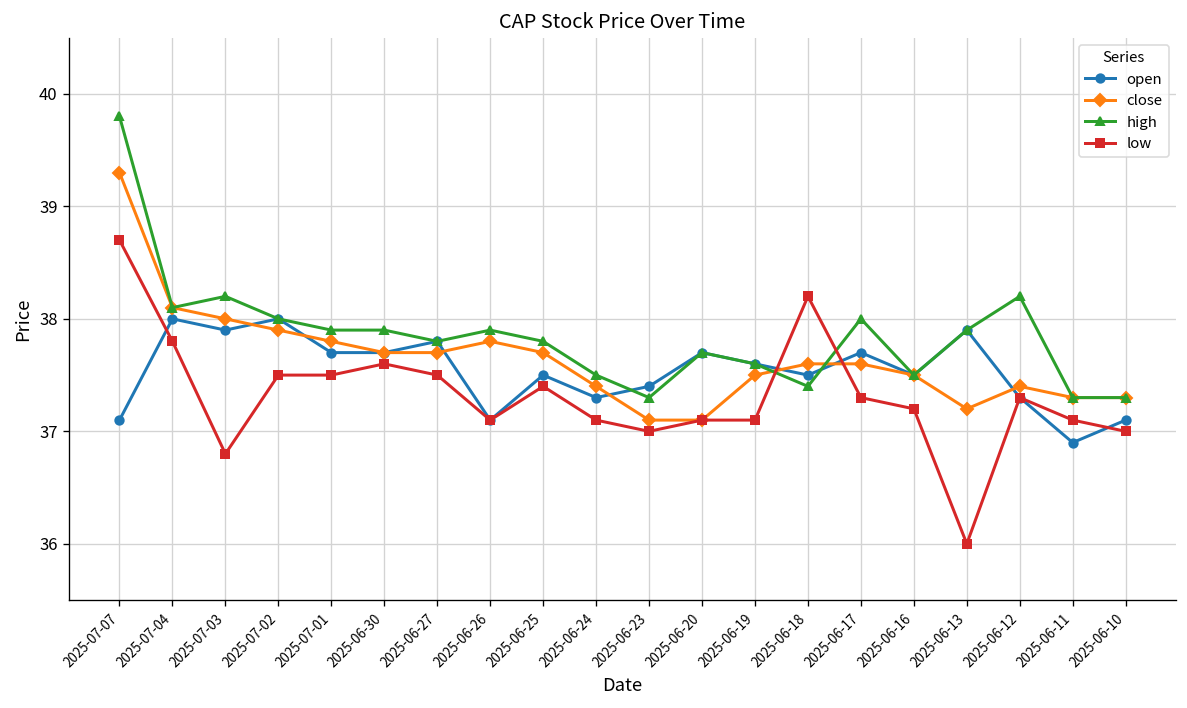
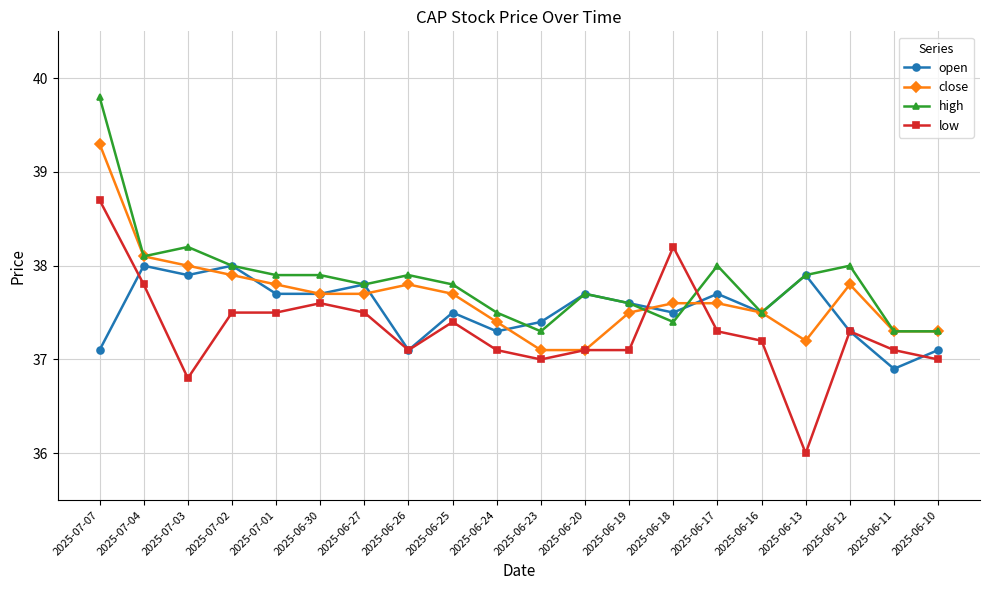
  {
    "open": {
      "2025-07-07": 37.1,
      "2025-07-04": 38.0,
      "2025-07-03": 37.9,
      "2025-07-01": 37.7,
      "2025-06-25": 37.5,
      "2025-06-24": 37.3,
      "2025-06-23": 37.4,
      "2025-06-18": 37.5,
      "2025-06-17": 37.7,
      "2025-06-11": 36.9,
      "2025-06-10": 37.1
    },
    "close": {
      "2025-07-07": 39.3,
      "2025-07-03": 38.0,
      "2025-07-02": 37.9,
      "2025-07-01": 37.8,
      "2025-06-27": 37.7,
      "2025-06-26": 37.8,
      "2025-06-25": 37.7,
      "2025-06-24": 37.4,
      "2025-06-23": 37.1,
      "2025-06-19": 37.5,
      "2025-06-18": 37.6,
      "2025-06-17": 37.6,
      "2025-06-13": 37.2,
-     "2025-06-12": 37.4
+     "2025-06-12": 37.8
    },
    "high": {
      "2025-07-07": 39.8,
      "2025-07-03": 38.2,
      "2025-07-01": 37.9,
      "2025-06-30": 37.9,
      "2025-06-26": 37.9,
      "2025-06-25": 37.8,
      "2025-06-24": 37.5,
      "2025-06-23": 37.3,
      "2025-06-18": 37.4,
      "2025-06-17": 38.0,
-     "2025-06-12": 38.2
+     "2025-06-12": 38.0
    },
    "low": {
      "2025-07-07": 38.7,
      "2025-07-04": 37.8,
      "2025-07-03": 36.8,
      "2025-07-02": 37.5,
      "2025-07-01": 37.5,
      "2025-06-30": 37.6,
      "2025-06-27": 37.5,
      "2025-06-25": 37.4,
      "2025-06-24": 37.1,
      "2025-06-23": 37.0,
      "2025-06-19": 37.1,
      "2025-06-18": 38.2,
      "2025-06-17": 37.3,
      "2025-06-16": 37.2,
      "2025-06-13": 36.0,
      "2025-06-11": 37.1,
      "2025-06-10": 37.0
    }
  }
